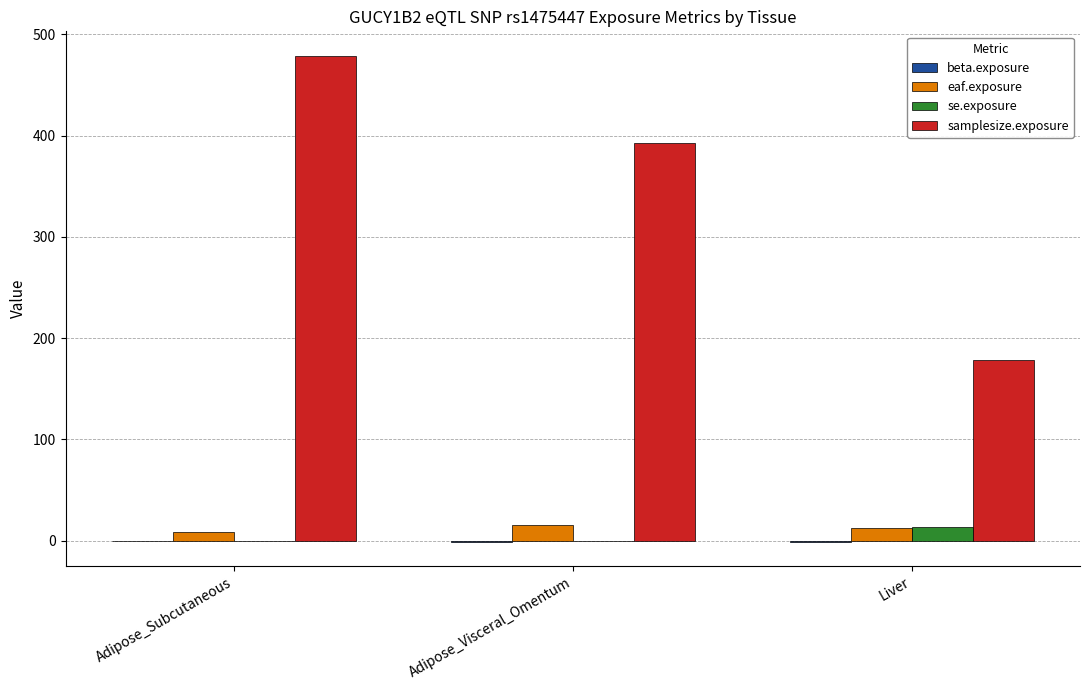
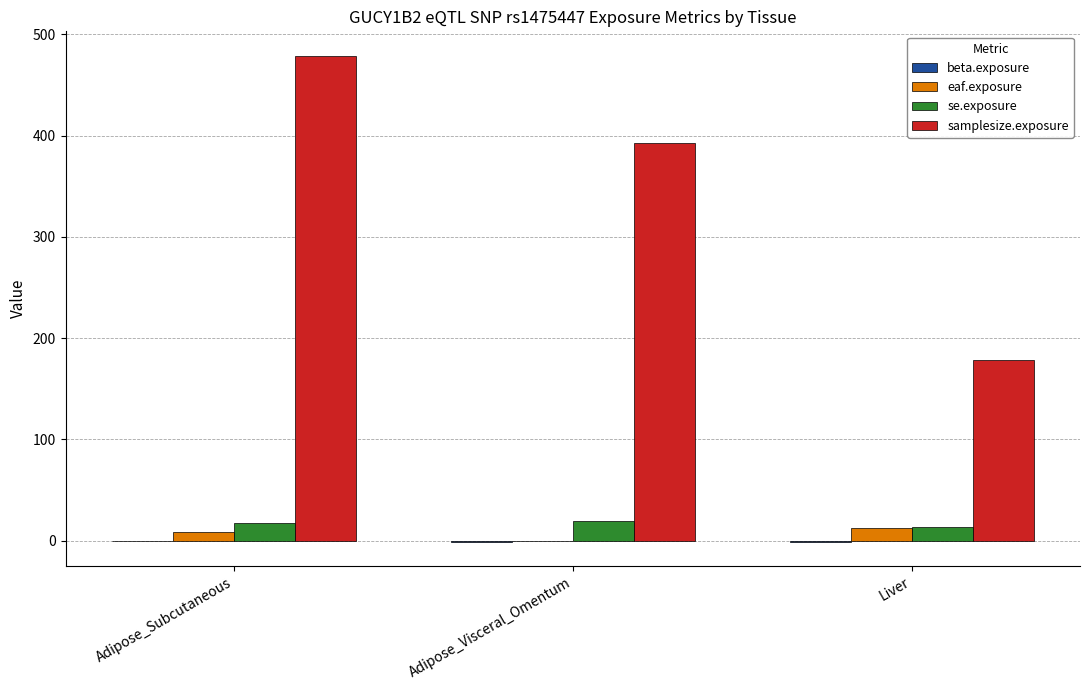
  {
    "eaf.exposure": {
      "Adipose_Subcutaneous": 8,
-     "Adipose_Visceral_Omentum": 16,
+     "Adipose_Visceral_Omentum": 0,
      "Liver": 13
    },
    "se.exposure": {
-     "Adipose_Subcutaneous": 0,
-     "Adipose_Visceral_Omentum": 0,
+     "Adipose_Subcutaneous": 17,
+     "Adipose_Visceral_Omentum": 20,
      "Liver": 14
    },
    "samplesize.exposure": {
      "Adipose_Subcutaneous": 479,
      "Adipose_Visceral_Omentum": 393,
      "Liver": 178
    }
  }
